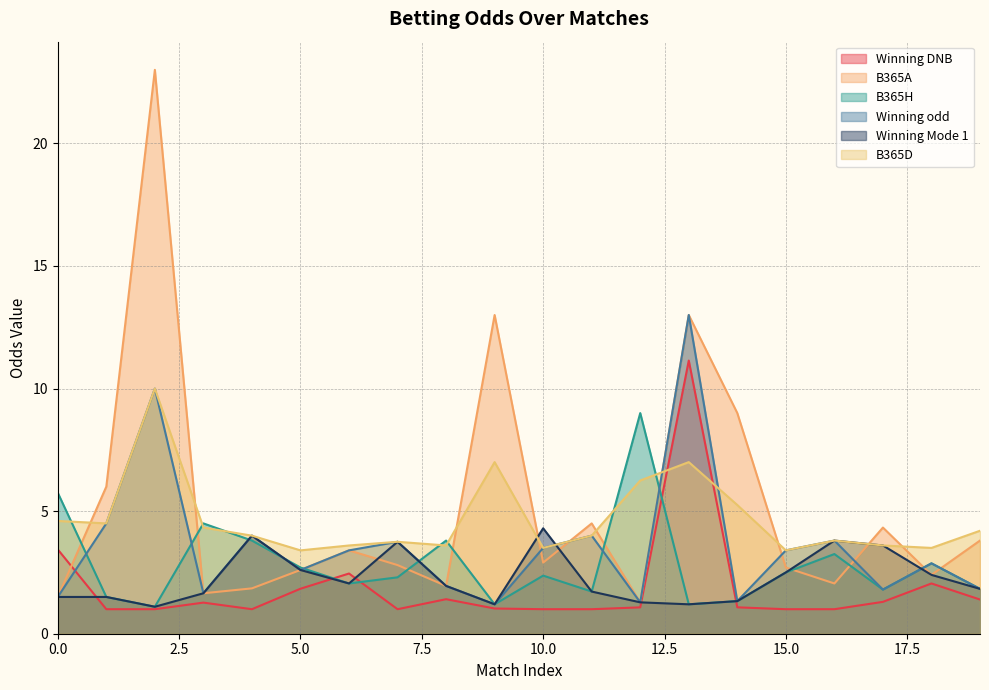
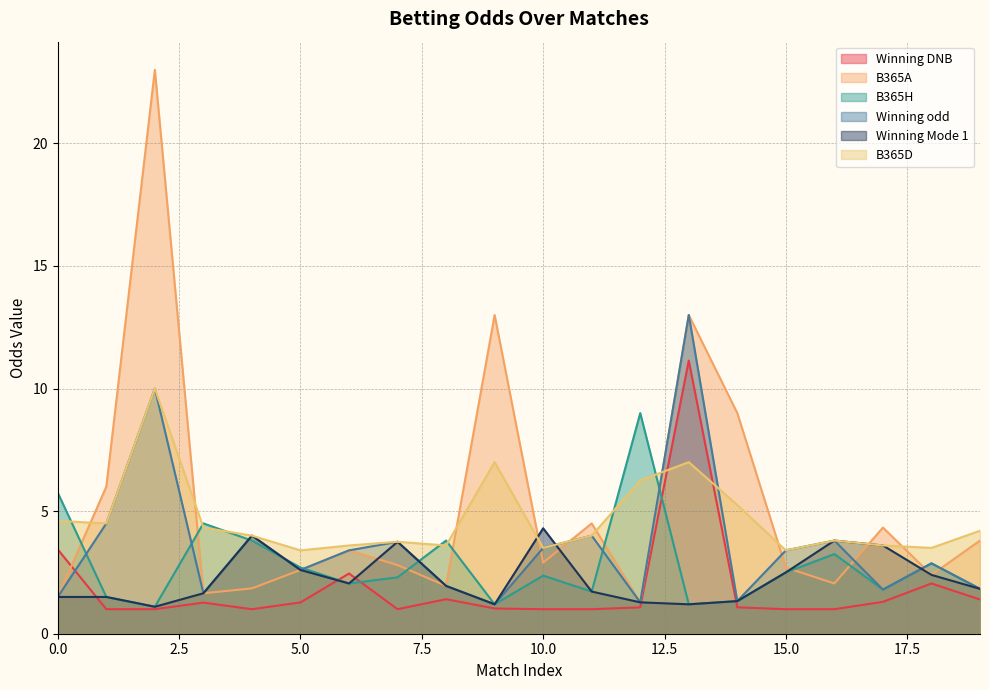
  {
    "Winning DNB": {
      "0.0": 3.4,
-     "5.0": 1.8,
+     "5.0": 1.3,
      "10.0": 1.0,
      "15.0": 1.0
    },
    "Winning Mode 1": {
      "10.0": 4.3
    }
  }
